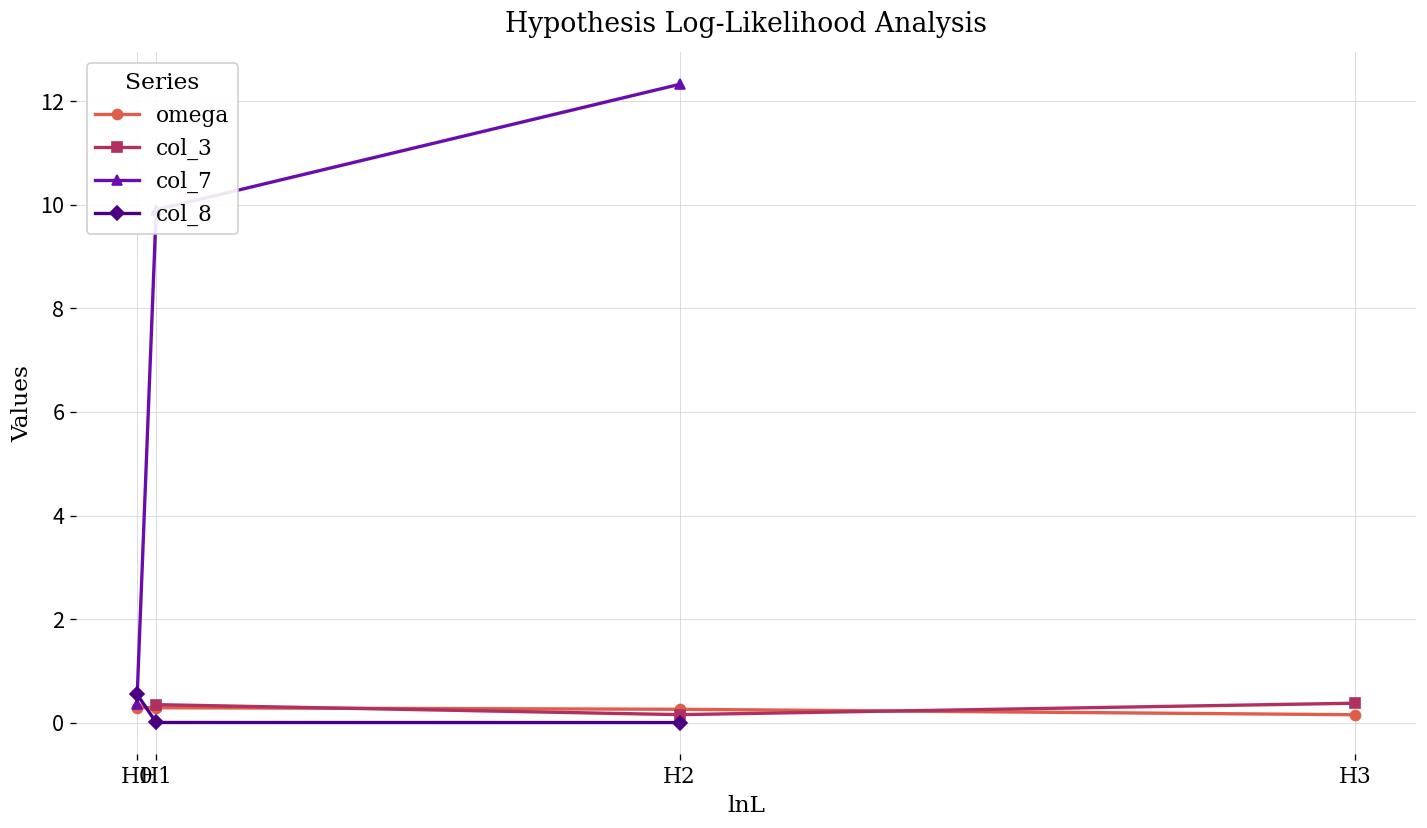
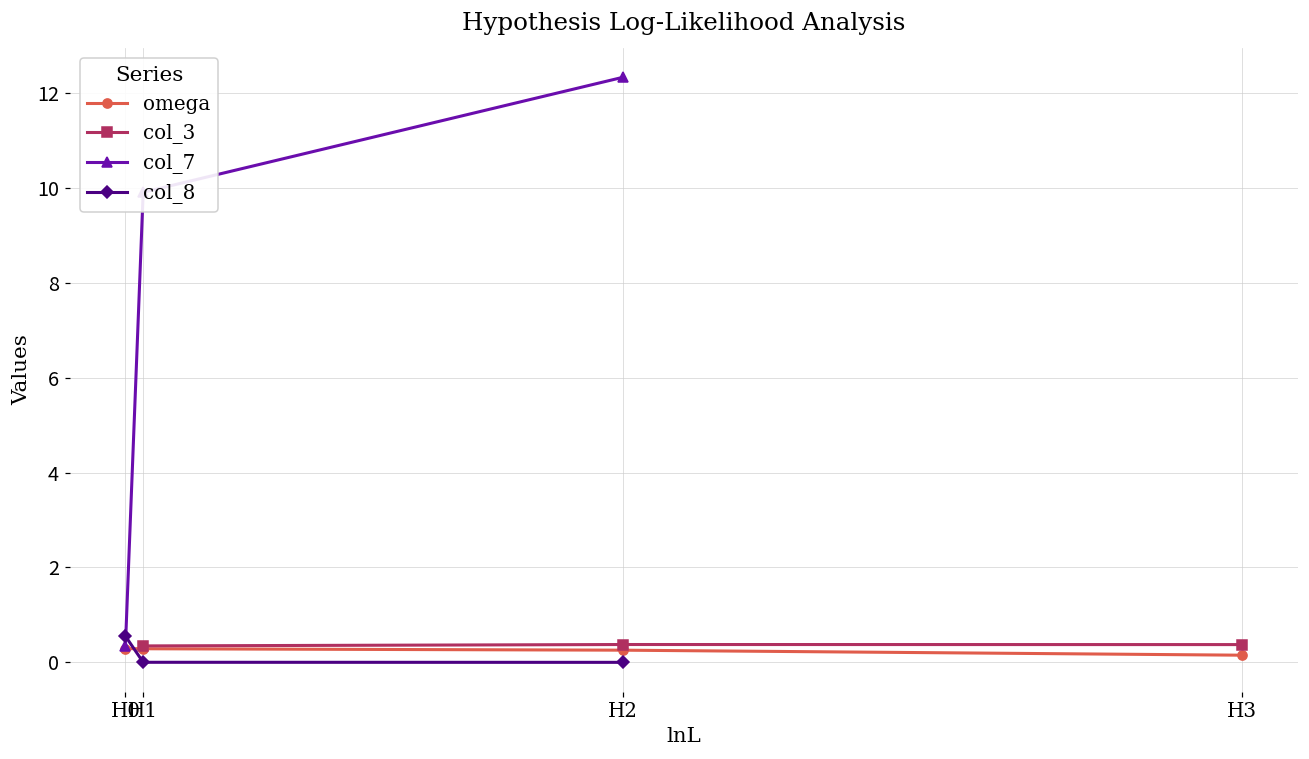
  {
    "omega": {
      "H2": 0.3,
      "H3": 0.2
    },
    "col_3": {
-     "H2": 0.2,
+     "H2": 0.4,
      "H3": 0.4
    }
  }
